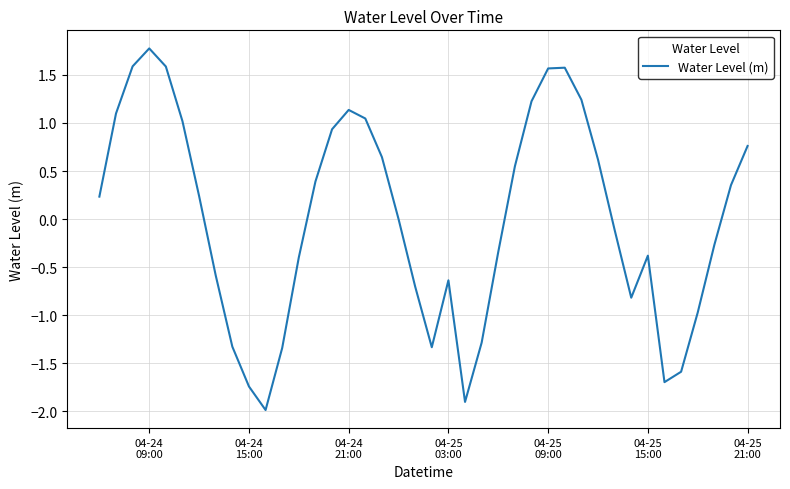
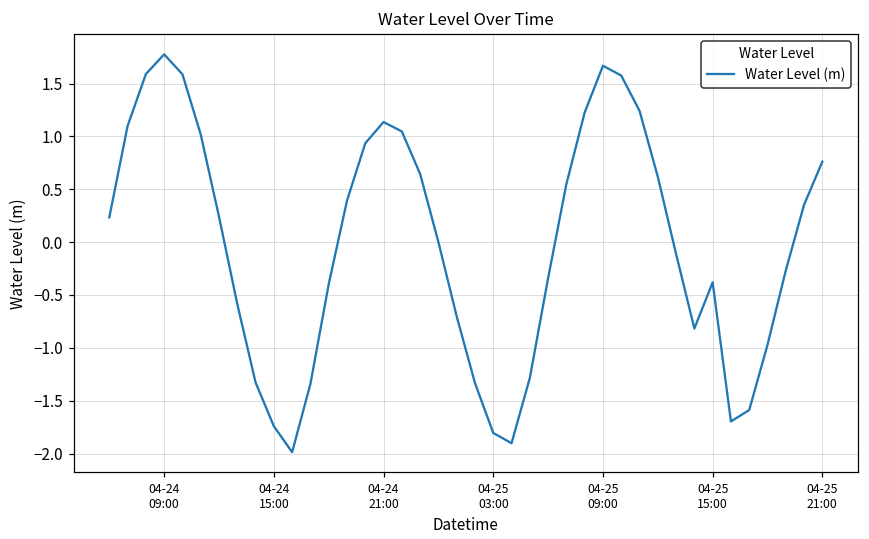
  {
    "04-24 09:00": 1.8,
    "04-24 15:00": -1.7,
    "04-24 21:00": 1.1,
-   "04-25 03:00": -0.6,
-   "04-25 09:00": 1.6,
+   "04-25 03:00": -1.8,
+   "04-25 09:00": 1.7,
    "04-25 15:00": -0.4,
    "04-25 21:00": 0.8
  }
